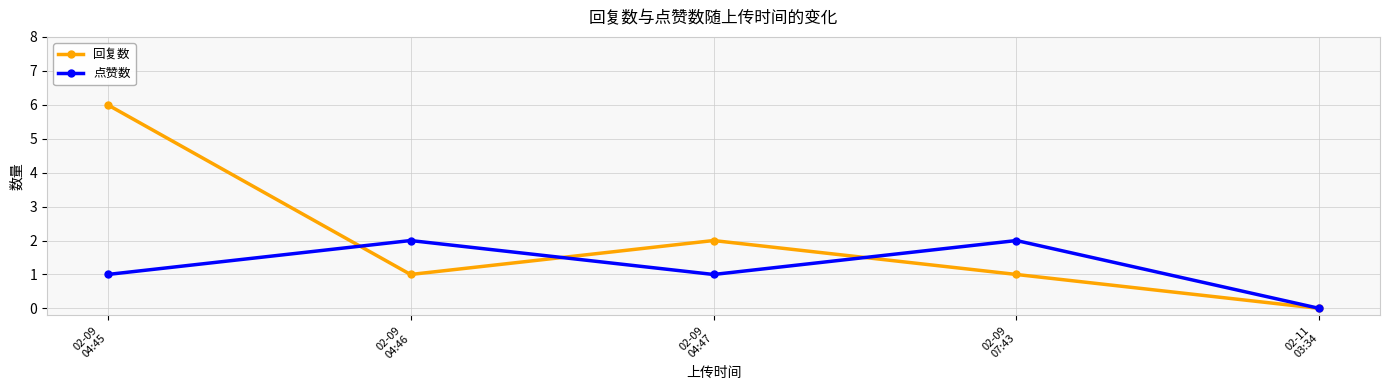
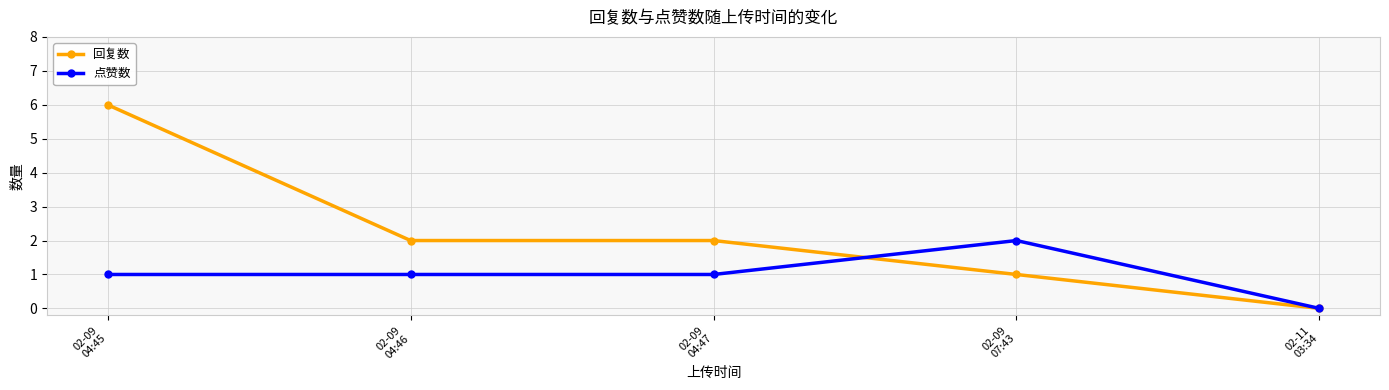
  {
    "回复数": {
      "02-09 04:45": 6,
-     "02-09 04:46": 1,
+     "02-09 04:46": 2,
      "02-09 04:47": 2,
      "02-09 07:43": 1
    },
    "点赞数": {
      "02-09 04:45": 1,
-     "02-09 04:46": 2,
+     "02-09 04:46": 1,
      "02-09 04:47": 1,
      "02-09 07:43": 2
    }
  }
